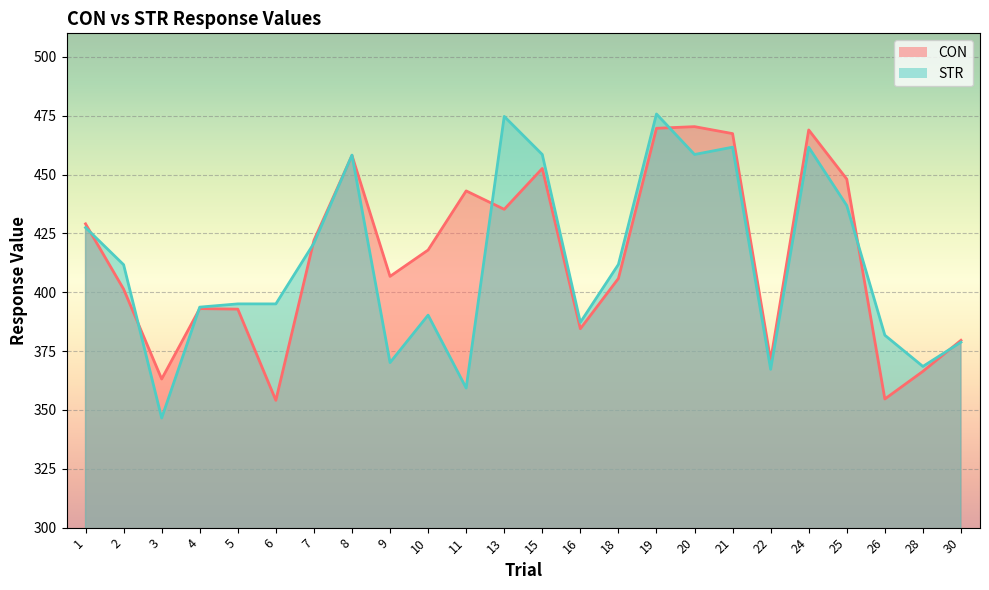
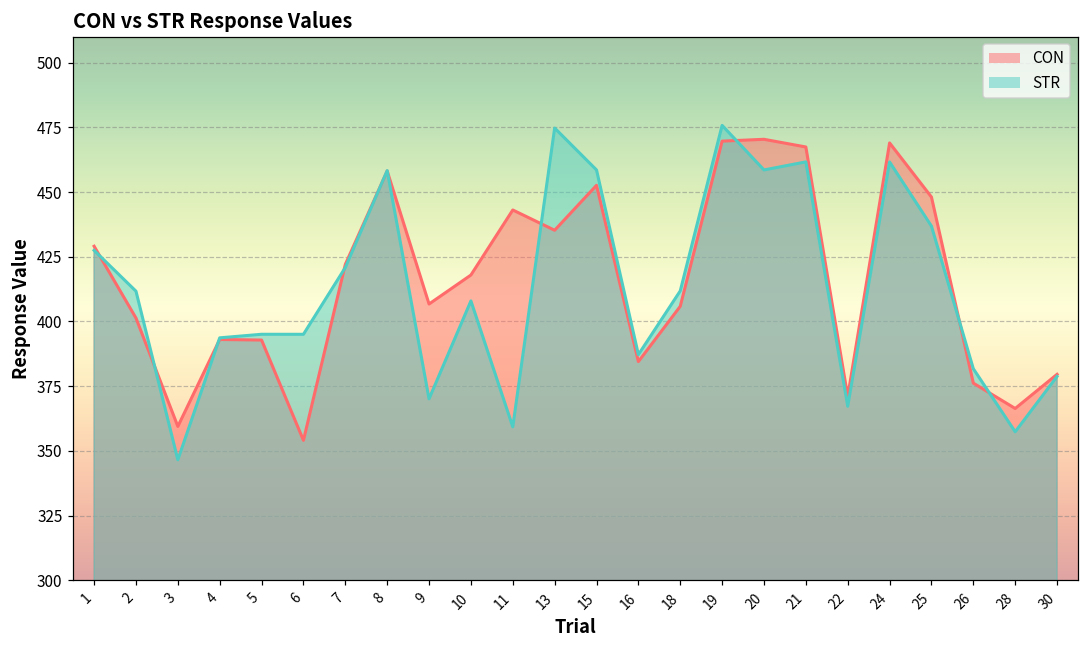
  {
    "CON": {
      "1": 429,
      "2": 401,
-     "3": 363,
+     "3": 359,
      "5": 393,
      "6": 354,
      "7": 422,
      "9": 407,
      "10": 418,
      "11": 443,
      "13": 435,
      "15": 453,
      "16": 385,
      "18": 406,
      "19": 470,
      "20": 470,
      "21": 467,
      "22": 371,
      "24": 469,
      "25": 448,
-     "26": 355,
+     "26": 376,
      "28": 366
    },
    "STR": {
      "1": 427,
      "2": 412,
      "3": 347,
      "5": 395,
      "6": 395,
      "7": 421,
      "9": 370,
-     "10": 390,
+     "10": 408,
      "11": 359,
      "13": 475,
      "15": 459,
      "16": 387,
      "18": 412,
      "19": 476,
      "20": 459,
      "21": 462,
      "22": 367,
      "24": 462,
      "25": 437,
      "26": 382,
-     "28": 368
+     "28": 357
    }
  }
